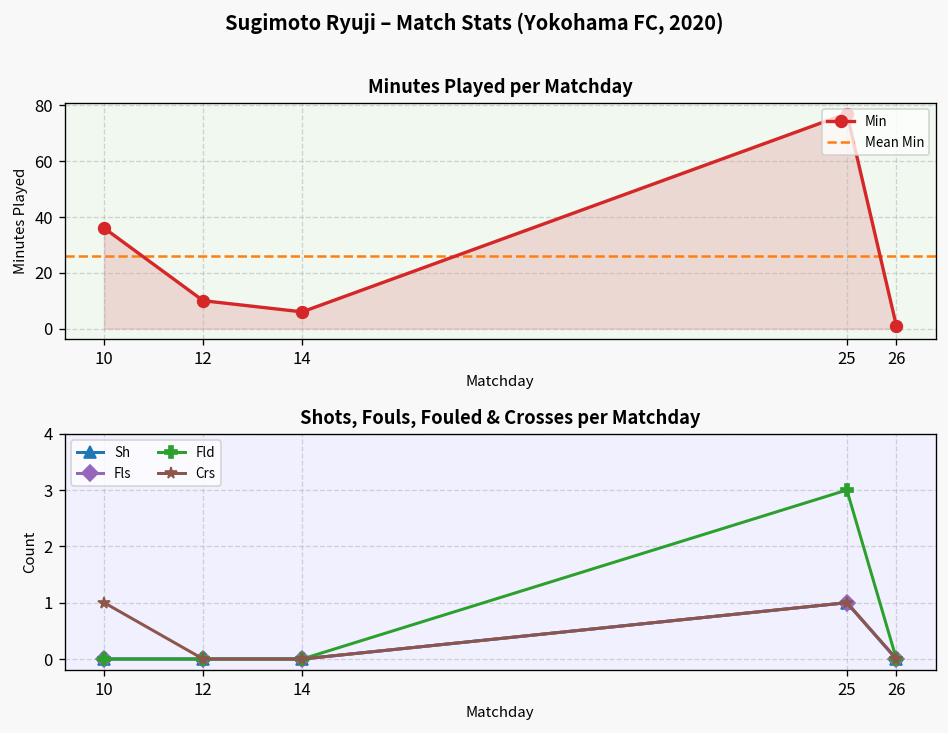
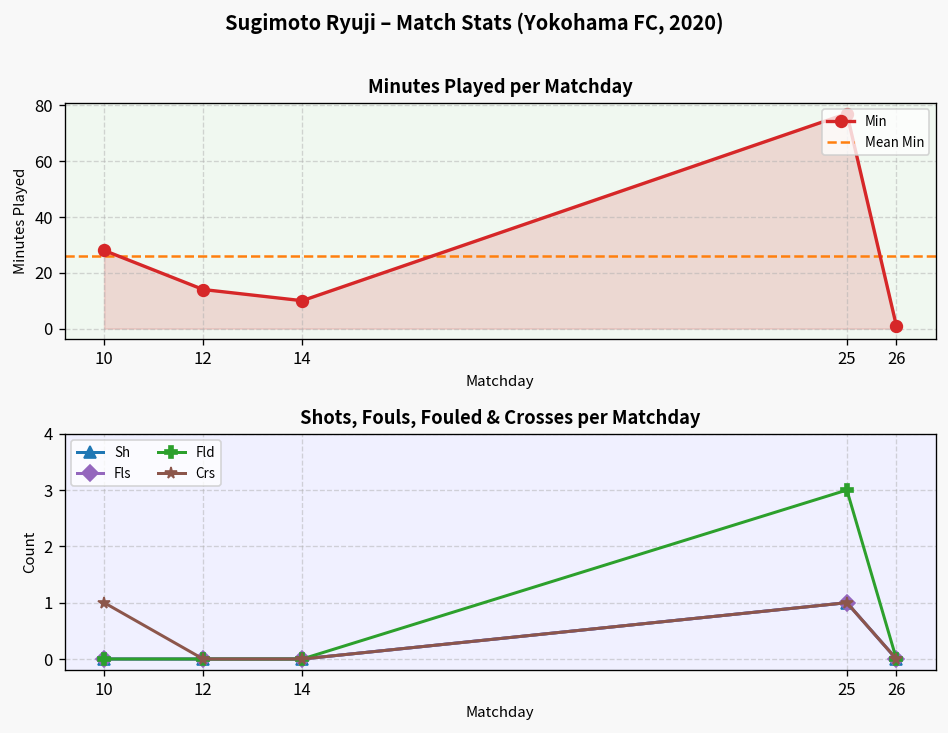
  {
    "Minutes Played per Matchday": {
-     "10": 36,
-     "12": 10,
-     "14": 6,
+     "10": 28,
+     "12": 14,
+     "14": 10,
      "26": 1
    },
    "Shots, Fouls, Fouled & Crosses per Matchday": {
      "Fld": {
        "25": 3.0
      },
      "Crs": {
        "10": 1.0
      }
    }
  }
